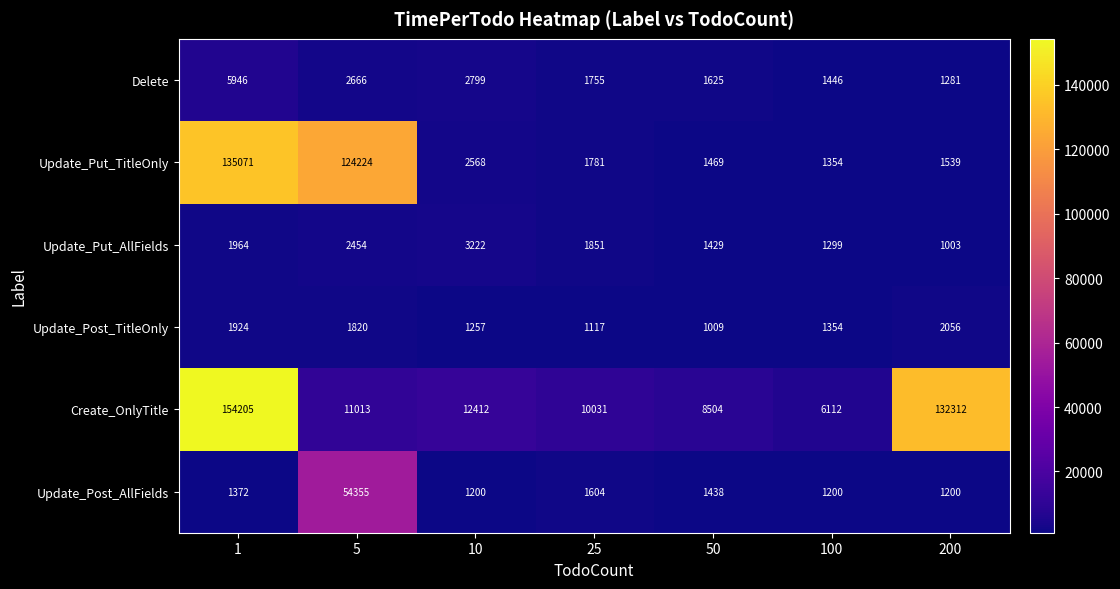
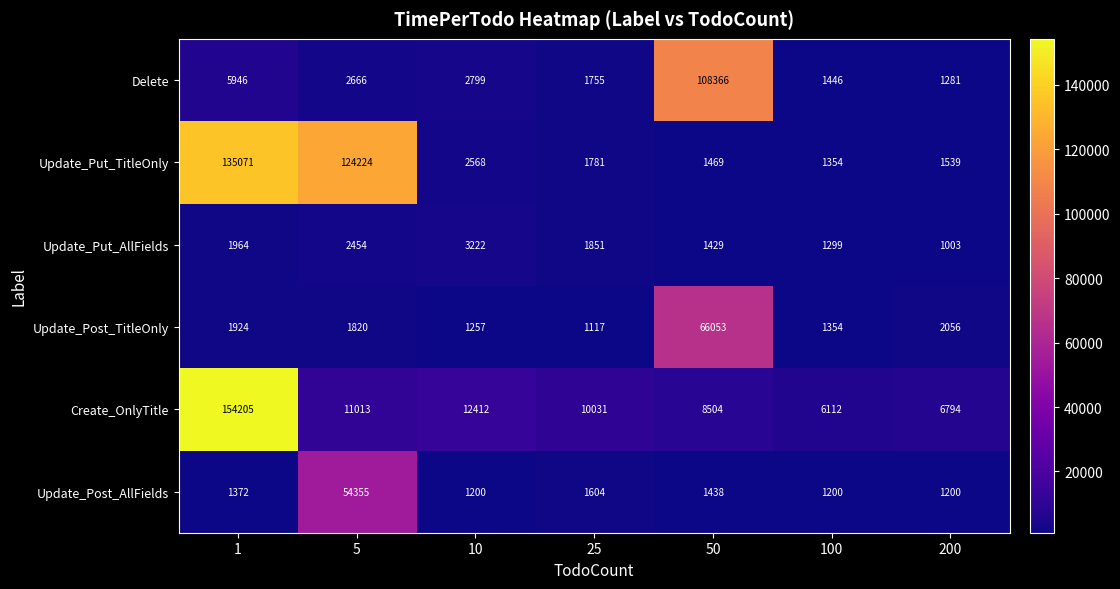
  {
    "Delete": {
      "1": 5946,
      "5": 2666,
      "10": 2799,
      "25": 1755,
-     "50": 1625,
+     "50": 108366,
      "100": 1446,
      "200": 1281
    },
    "Update_Put_TitleOnly": {
      "1": 135071,
      "5": 124224,
      "10": 2568,
      "25": 1781,
      "50": 1469,
      "100": 1354,
      "200": 1539
    },
    "Update_Put_AllFields": {
      "1": 1964,
      "5": 2454,
      "10": 3222,
      "25": 1851,
      "50": 1429,
      "100": 1299,
      "200": 1003
    },
    "Update_Post_TitleOnly": {
      "1": 1924,
      "5": 1820,
      "10": 1257,
      "25": 1117,
-     "50": 1009,
+     "50": 66053,
      "100": 1354,
      "200": 2056
    },
    "Create_OnlyTitle": {
      "1": 154205,
      "5": 11013,
      "10": 12412,
      "25": 10031,
      "50": 8504,
      "100": 6112,
-     "200": 132312
+     "200": 6794
    },
    "Update_Post_AllFields": {
      "1": 1372,
      "5": 54355,
      "10": 1200,
      "25": 1604,
      "50": 1438,
      "100": 1200,
      "200": 1200
    }
  }
